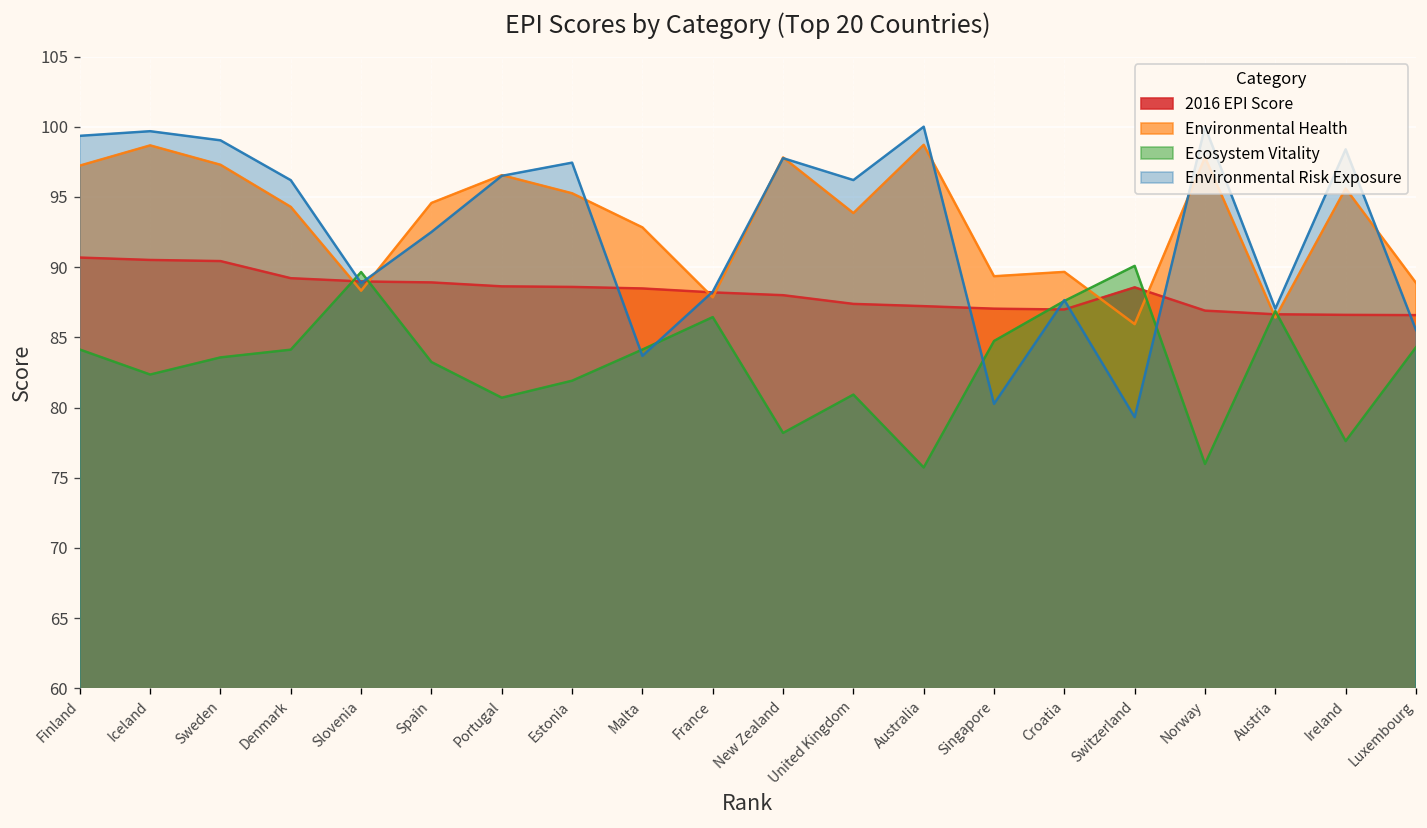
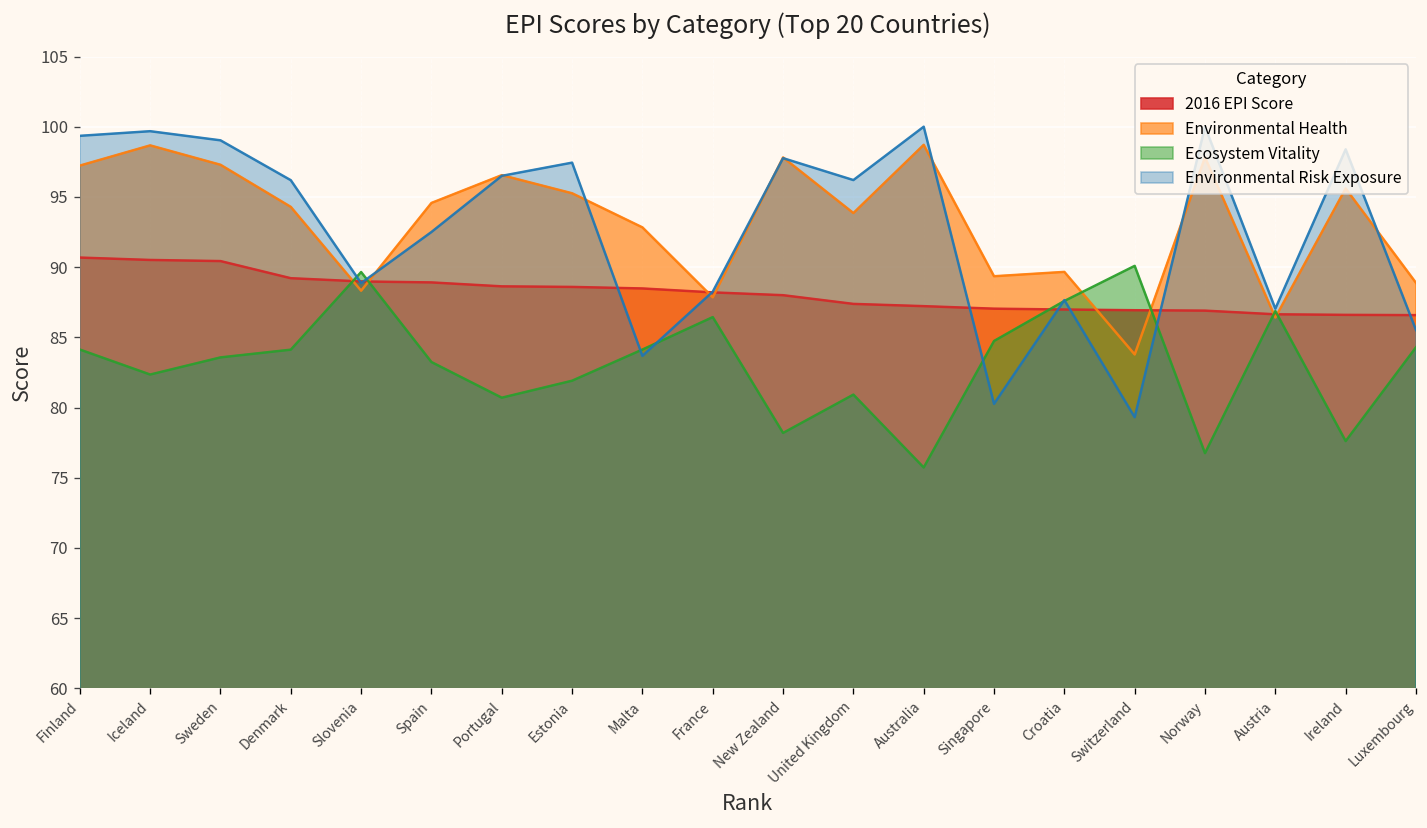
  {
    "2016 EPI Score": {
      "Finland": 90.7,
      "Iceland": 90.5,
      "Sweden": 90.4,
      "Denmark": 89.2,
      "Spain": 88.9,
      "Portugal": 88.6,
      "Estonia": 88.6,
      "Malta": 88.5,
      "New Zealand": 88.0,
      "United Kingdom": 87.4,
      "Australia": 87.2,
      "Singapore": 87.0,
      "Croatia": 87.0,
-     "Switzerland": 88.6,
+     "Switzerland": 86.9,
      "Norway": 86.9,
      "Austria": 86.6,
      "Ireland": 86.6,
      "Luxembourg": 86.6
    },
    "Environmental Health": {
      "Finland": 97.2,
      "Iceland": 98.7,
      "Sweden": 97.3,
      "Denmark": 94.3,
      "Slovenia": 88.3,
      "Spain": 94.6,
      "Estonia": 95.3,
      "Malta": 92.8,
      "France": 87.9,
      "United Kingdom": 93.9,
      "Australia": 98.7,
      "Singapore": 89.4,
      "Croatia": 89.7,
-     "Switzerland": 85.9,
+     "Switzerland": 83.8,
      "Austria": 86.4,
      "Ireland": 95.6,
      "Luxembourg": 88.9
    },
    "Ecosystem Vitality": {
      "Finland": 84.1,
      "Iceland": 82.4,
      "Sweden": 83.6,
      "Denmark": 84.1,
      "Slovenia": 89.7,
      "Spain": 83.2,
      "Portugal": 80.7,
      "Estonia": 81.9,
      "Malta": 84.1,
      "France": 86.4,
      "New Zealand": 78.2,
      "United Kingdom": 80.9,
      "Australia": 75.7,
      "Singapore": 84.7,
      "Switzerland": 90.1,
-     "Norway": 76.0,
+     "Norway": 76.8,
      "Ireland": 77.6,
      "Luxembourg": 84.3
    },
    "Environmental Risk Exposure": {
      "Finland": 99.4,
      "Iceland": 99.7,
      "Sweden": 99.0,
      "Denmark": 96.2,
      "Spain": 92.5,
      "Estonia": 97.4,
      "Malta": 83.7,
      "United Kingdom": 96.2,
      "Australia": 100.0,
      "Singapore": 80.3,
      "Switzerland": 79.3,
      "Luxembourg": 85.5
    }
  }
